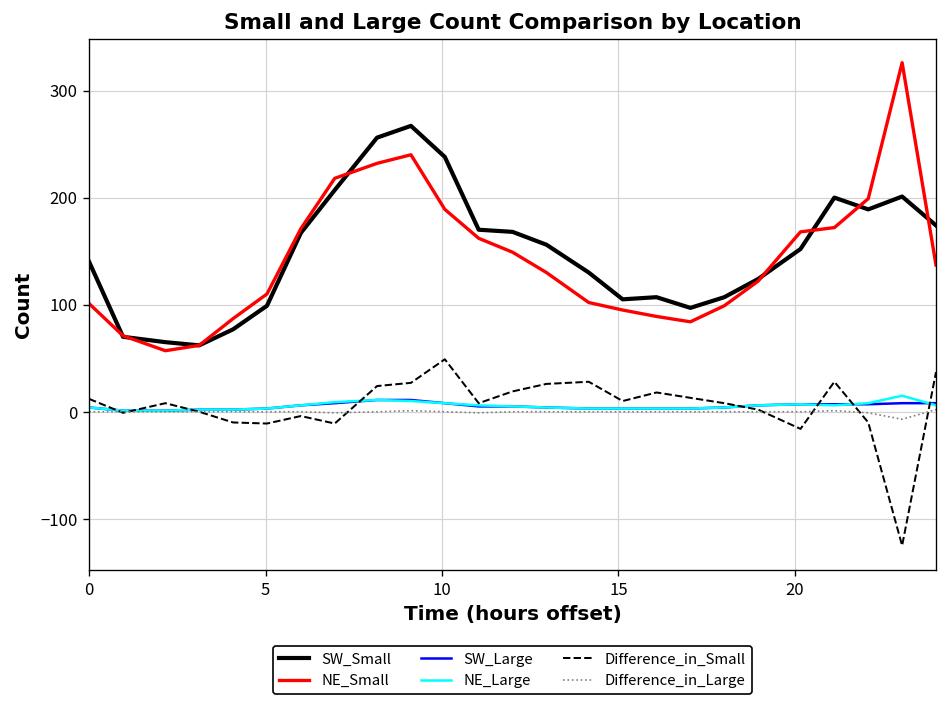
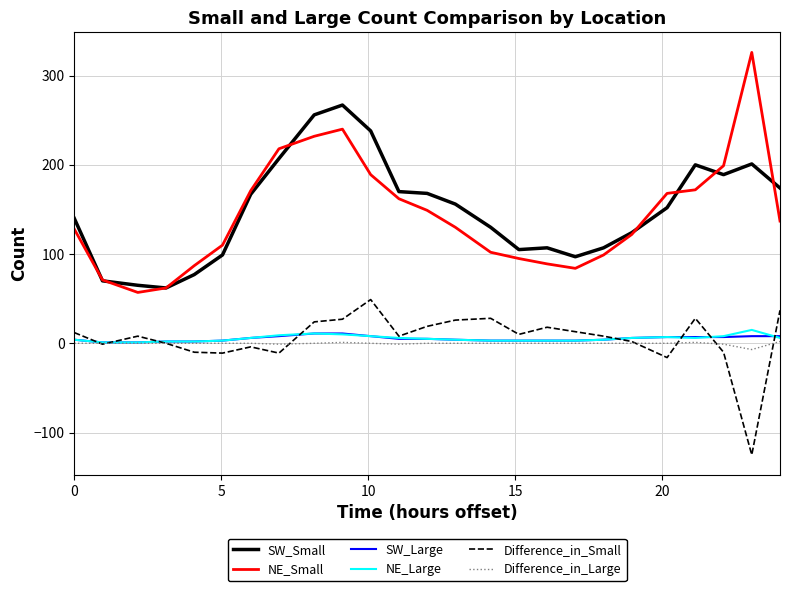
  {
    "NE_Small": {
-     "0": 100
+     "0": 130
    },
    "Difference_in_Large": {
      "0": 0
    }
  }
